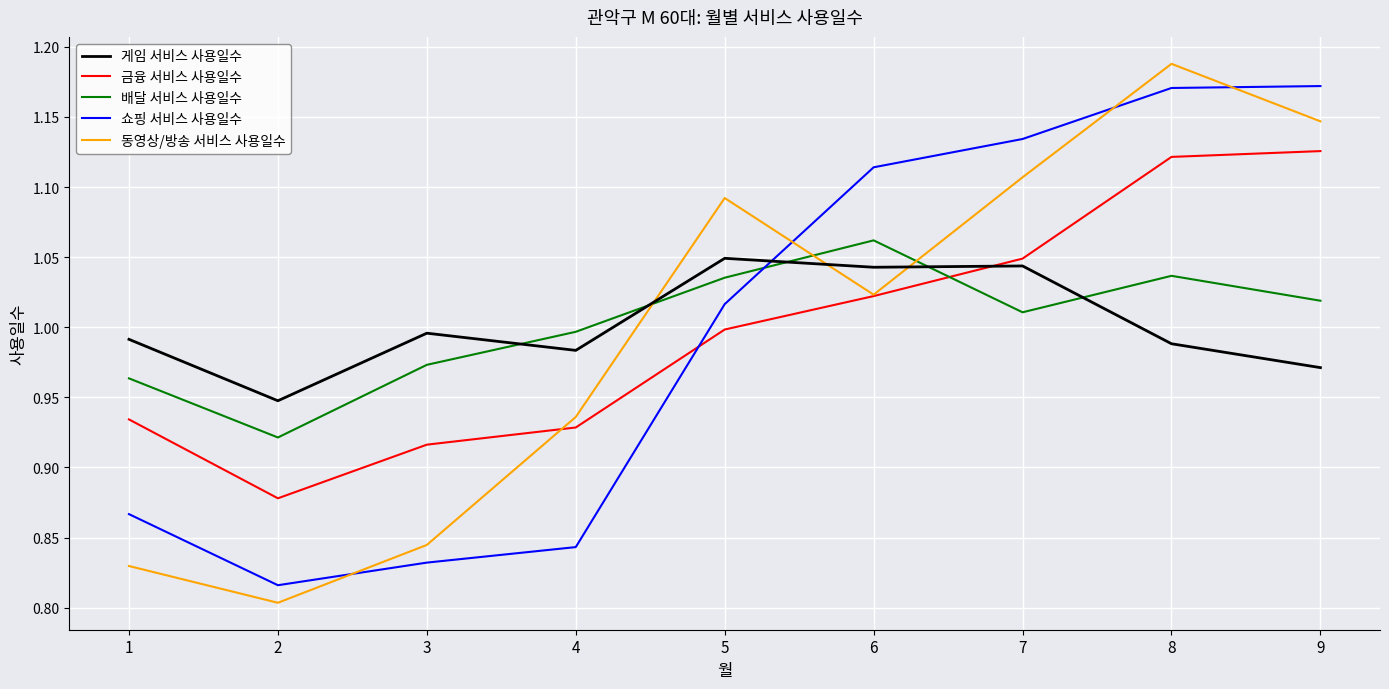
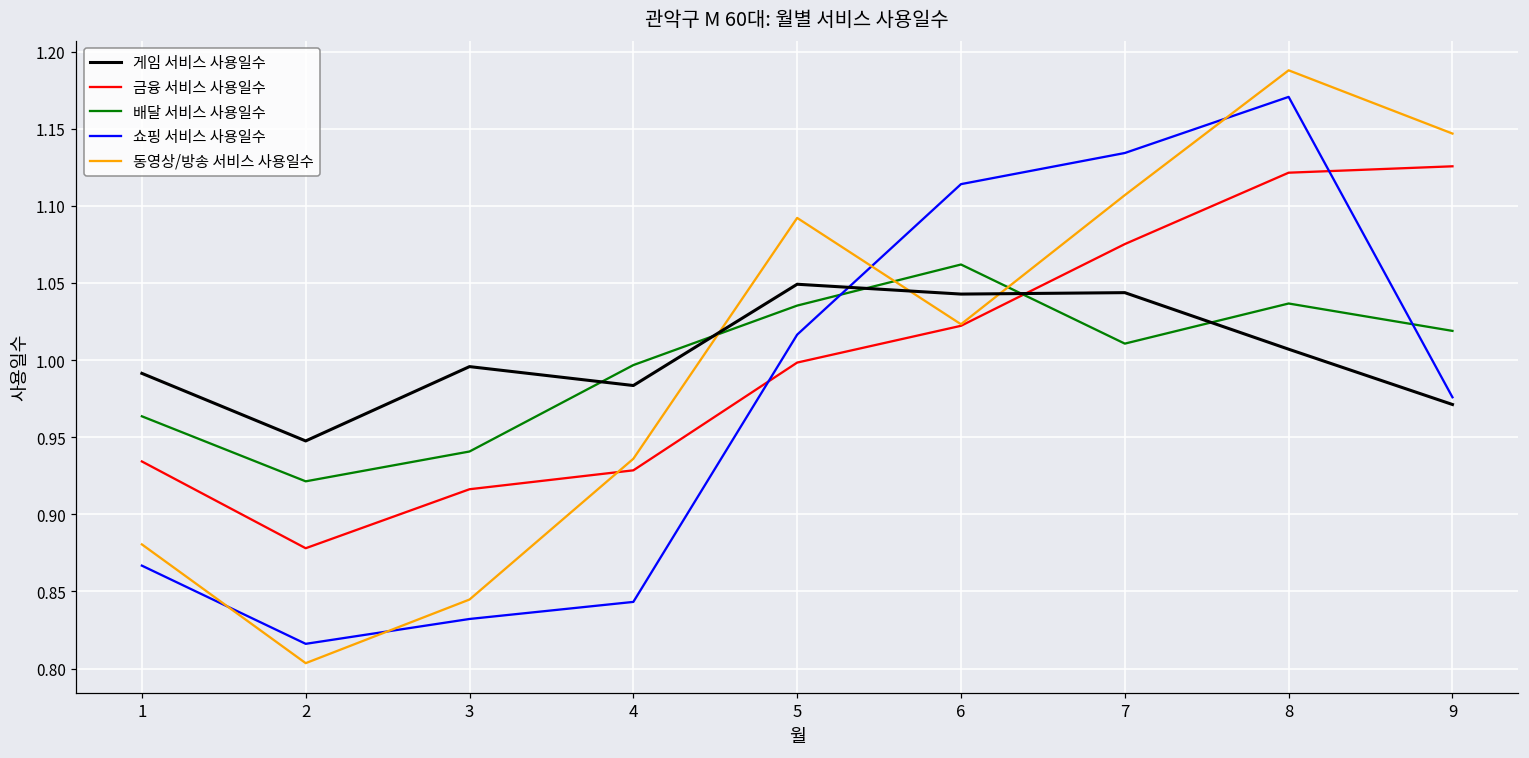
  {
    "게임 서비스 사용일수": {
      "1": 0.991,
      "2": 0.948,
      "3": 0.996,
      "4": 0.984,
      "5": 1.049,
      "6": 1.043,
      "7": 1.044,
-     "8": 0.988,
+     "8": 1.007,
      "9": 0.971
    },
    "금융 서비스 사용일수": {
      "1": 0.934,
      "2": 0.878,
      "3": 0.916,
      "4": 0.929,
      "5": 0.998,
-     "7": 1.049,
+     "7": 1.075,
      "8": 1.121,
      "9": 1.126
    },
    "배달 서비스 사용일수": {
      "1": 0.964,
      "2": 0.921,
-     "3": 0.973,
+     "3": 0.941,
      "4": 0.997,
      "5": 1.035,
      "6": 1.062,
      "7": 1.011,
      "8": 1.037,
      "9": 1.019
    },
    "쇼핑 서비스 사용일수": {
      "1": 0.867,
      "2": 0.816,
      "3": 0.832,
      "4": 0.843,
      "5": 1.016,
      "6": 1.114,
      "7": 1.134,
      "8": 1.171,
-     "9": 1.172
+     "9": 0.976
    },
    "동영상/방송 서비스 사용일수": {
-     "1": 0.830,
+     "1": 0.881,
      "2": 0.804,
      "3": 0.845,
      "4": 0.936,
      "5": 1.092,
      "7": 1.107,
      "8": 1.188,
      "9": 1.147
    }
  }
